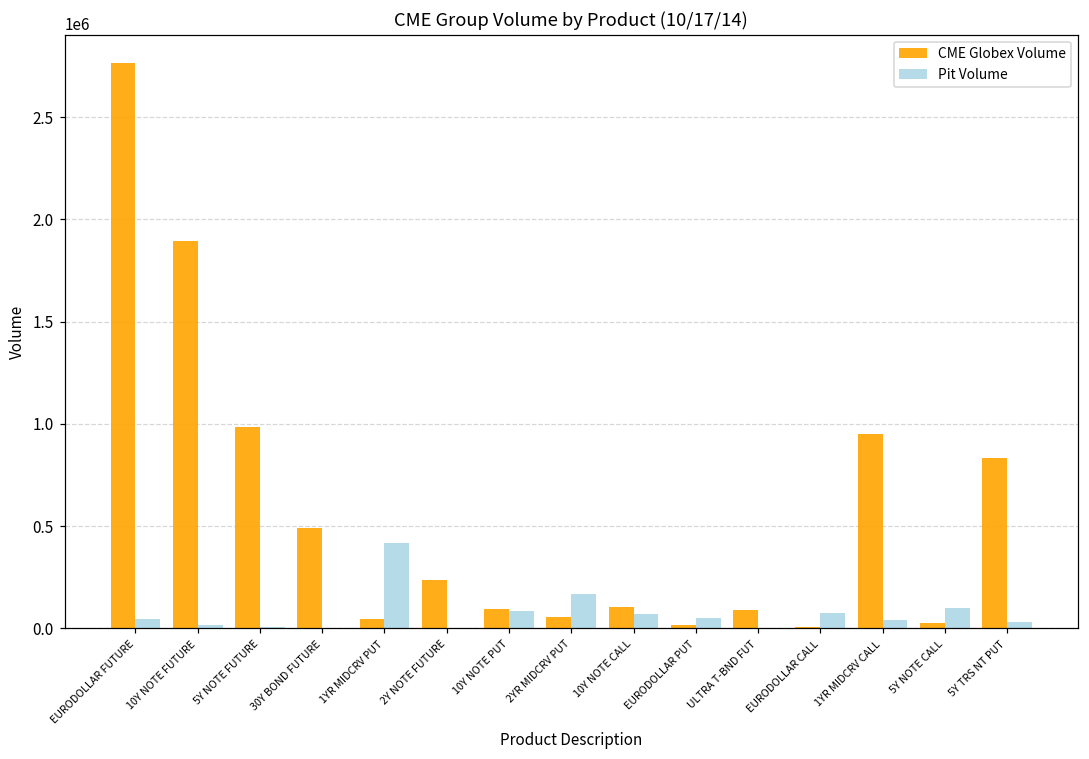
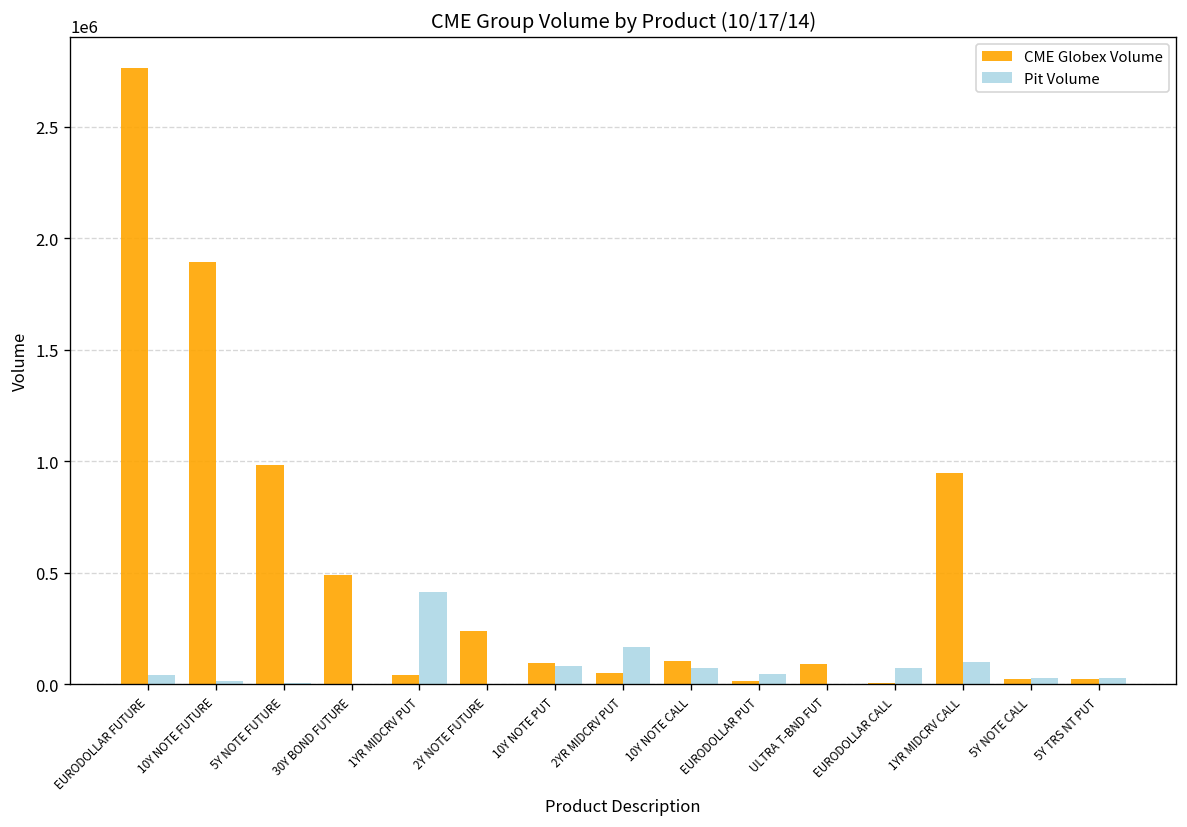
  {
    "CME Globex Volume": {
      "EURODOLLAR FUTURE": 2770000,
      "10Y NOTE FUTURE": 1890000,
      "5Y NOTE FUTURE": 980000,
      "30Y BOND FUTURE": 490000,
      "1YR MIDCRV PUT": 40000,
      "2Y NOTE FUTURE": 240000,
      "10Y NOTE PUT": 90000,
      "2YR MIDCRV PUT": 50000,
      "10Y NOTE CALL": 110000,
      "EURODOLLAR PUT": 20000,
      "ULTRA T-BND FUT": 90000,
      "1YR MIDCRV CALL": 950000,
      "5Y NOTE CALL": 20000,
-     "5Y TRS NT PUT": 830000
+     "5Y TRS NT PUT": 20000
    },
    "Pit Volume": {
      "EURODOLLAR FUTURE": 40000,
      "10Y NOTE FUTURE": 20000,
      "1YR MIDCRV PUT": 420000,
      "10Y NOTE PUT": 80000,
      "2YR MIDCRV PUT": 170000,
      "10Y NOTE CALL": 70000,
      "EURODOLLAR PUT": 50000,
      "EURODOLLAR CALL": 70000,
-     "1YR MIDCRV CALL": 40000,
-     "5Y NOTE CALL": 100000,
+     "1YR MIDCRV CALL": 100000,
+     "5Y NOTE CALL": 30000,
      "5Y TRS NT PUT": 30000
    }
  }
